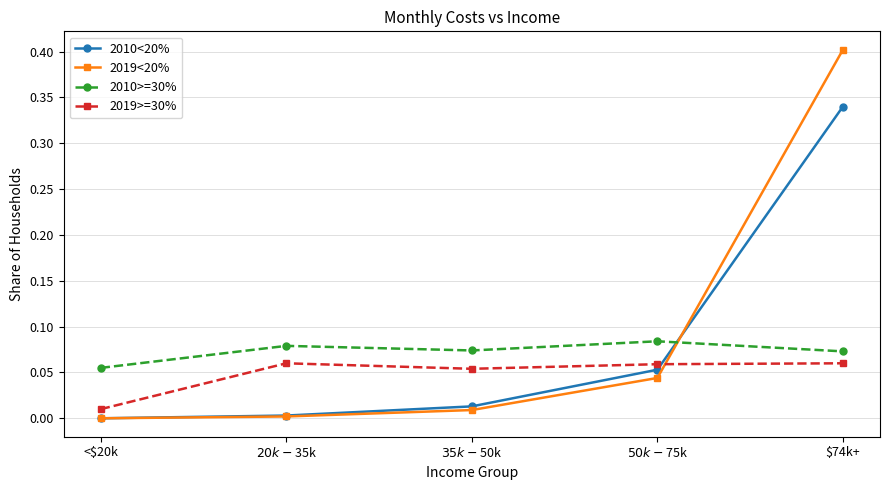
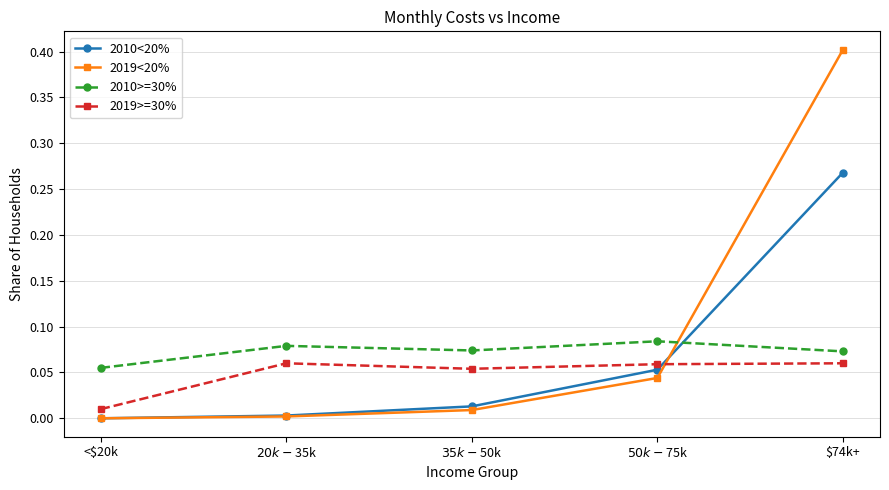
  {
    "2010<20%": {
-     "$74k+": 0.34
+     "$74k+": 0.27
    },
    "2019<20%": {
      "$74k+": 0.40
    },
    "2010>=30%": {
      "<$20k": 0.06,
      "$74k+": 0.07
    },
    "2019>=30%": {
      "<$20k": 0.01,
      "$74k+": 0.06
    }
  }
